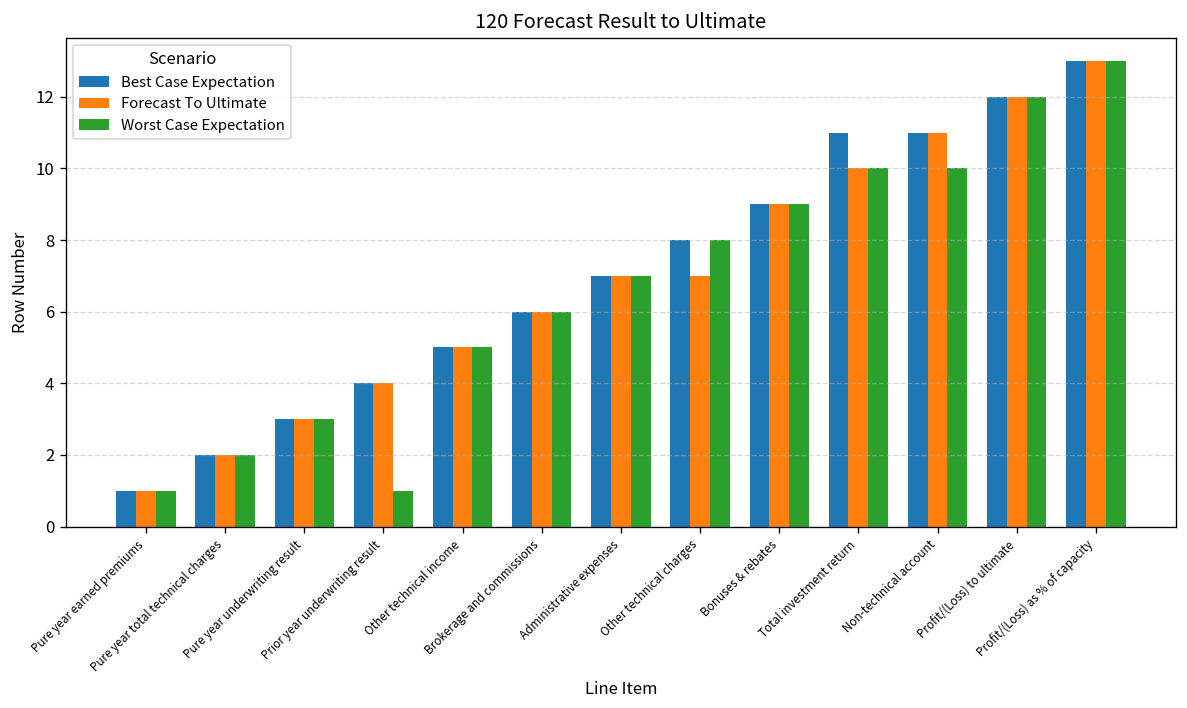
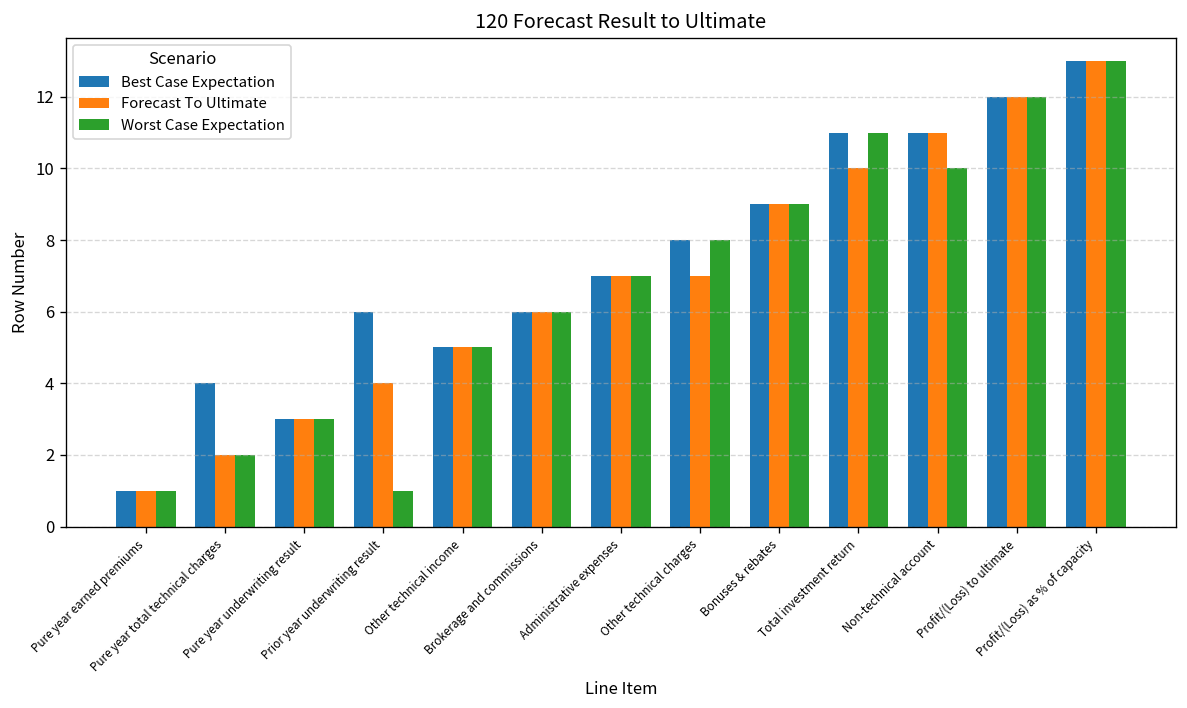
  {
    "Best Case Expectation": {
      "Pure year earned premiums": 1,
-     "Pure year total technical charges": 2,
+     "Pure year total technical charges": 4,
      "Pure year underwriting result": 3,
-     "Prior year underwriting result": 4,
+     "Prior year underwriting result": 6,
      "Other technical income": 5,
      "Brokerage and commissions": 6,
      "Administrative expenses": 7,
      "Other technical charges": 8,
      "Bonuses & rebates": 9,
      "Total investment return": 11,
      "Non-technical account": 11,
      "Profit/(Loss) to ultimate": 12,
      "Profit/(Loss) as % of capacity": 13
    },
    "Forecast To Ultimate": {
      "Pure year earned premiums": 1,
      "Pure year total technical charges": 2,
      "Pure year underwriting result": 3,
      "Prior year underwriting result": 4,
      "Other technical income": 5,
      "Brokerage and commissions": 6,
      "Administrative expenses": 7,
      "Other technical charges": 7,
      "Bonuses & rebates": 9,
      "Total investment return": 10,
      "Non-technical account": 11,
      "Profit/(Loss) to ultimate": 12,
      "Profit/(Loss) as % of capacity": 13
    },
    "Worst Case Expectation": {
      "Pure year earned premiums": 1,
      "Pure year total technical charges": 2,
      "Pure year underwriting result": 3,
      "Prior year underwriting result": 1,
      "Other technical income": 5,
      "Brokerage and commissions": 6,
      "Administrative expenses": 7,
      "Other technical charges": 8,
      "Bonuses & rebates": 9,
-     "Total investment return": 10,
+     "Total investment return": 11,
      "Non-technical account": 10,
      "Profit/(Loss) to ultimate": 12,
      "Profit/(Loss) as % of capacity": 13
    }
  }
